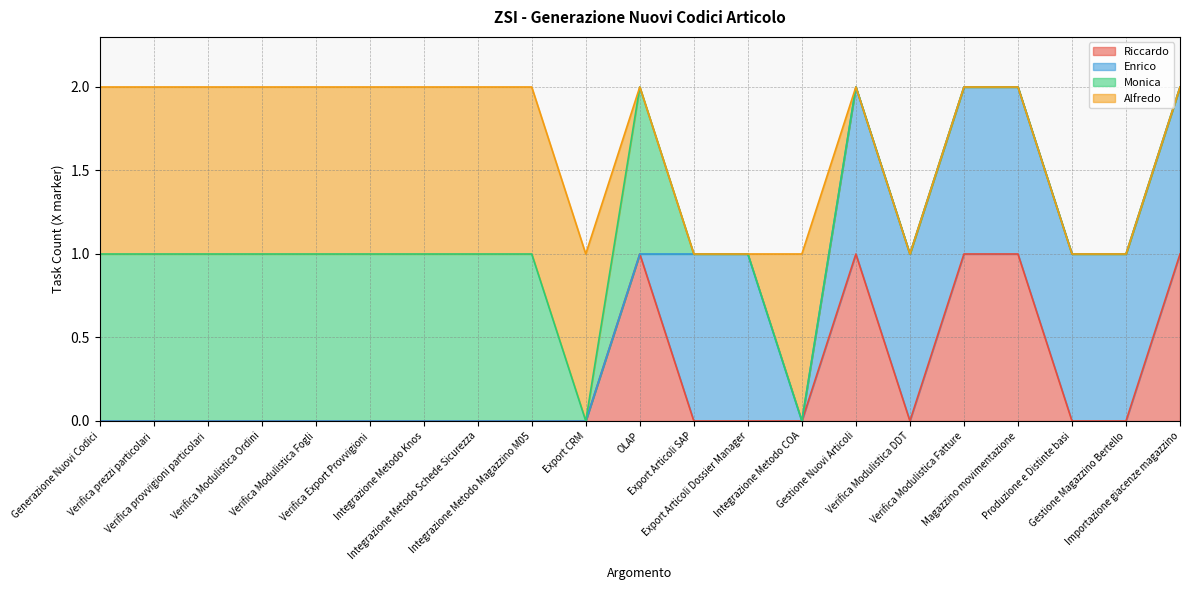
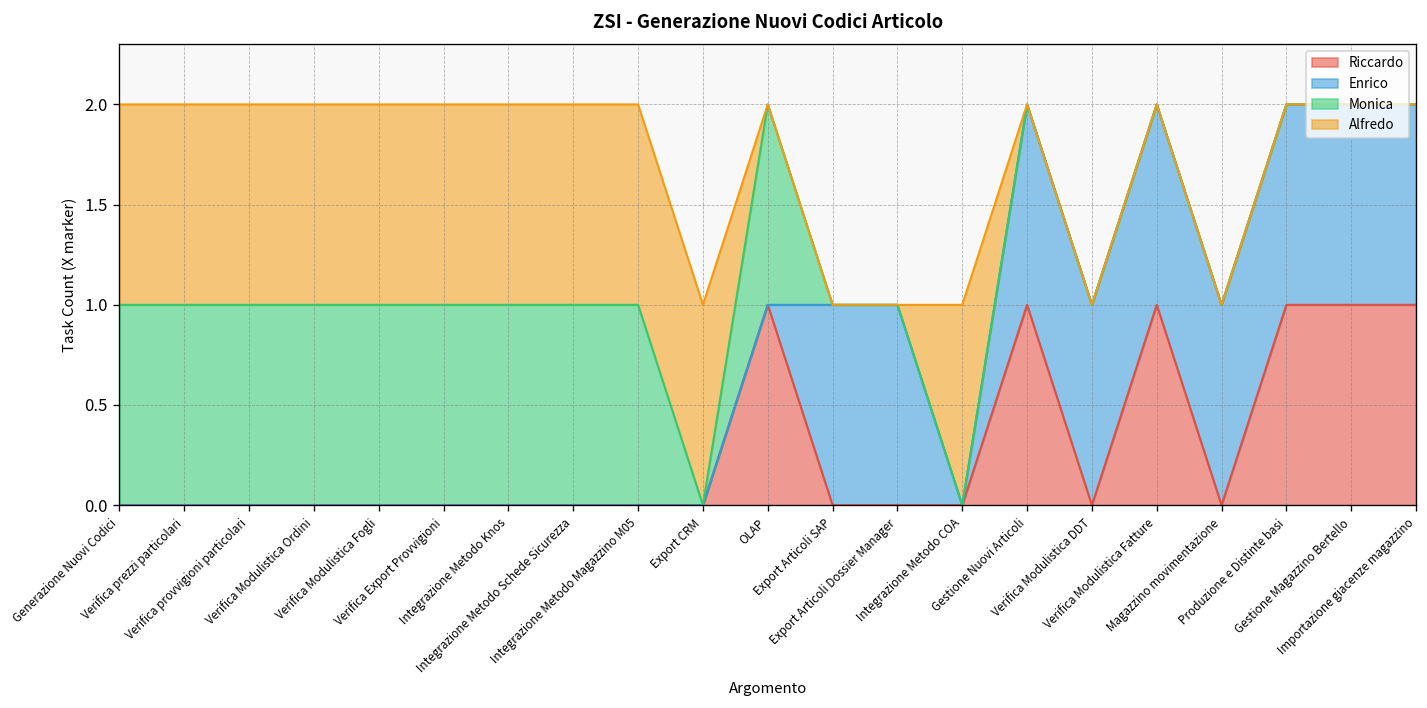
  {
    "Riccardo": {
      "Export Articoli SAP": 0,
      "Export Articoli Dossier Manager": 0,
      "Gestione Nuovi Articoli": 1,
      "Verifica Modulistica DDT": 0,
      "Verifica Modulistica Fatture": 1,
-     "Magazzino movimentazione": 1,
-     "Produzione e Distinte basi": 0,
-     "Gestione Magazzino Bertello": 0,
+     "Magazzino movimentazione": 0,
+     "Produzione e Distinte basi": 1,
+     "Gestione Magazzino Bertello": 1,
      "Importazione giacenze magazzino": 1
    },
    "Monica": {
      "Generazione Nuovi Codici": 1,
      "Verifica prezzi particolari": 1,
      "Verifica provvigioni particolari": 1,
      "Verifica Modulistica Ordini": 1,
      "Verifica Modulistica Fogli": 1,
      "Verifica Export Provvigioni": 1,
      "Integrazione Metodo Knos": 1,
      "Integrazione Metodo Schede Sicurezza": 1,
      "Integrazione Metodo Magazzino M05": 1
    },
    "Alfredo": {
      "Generazione Nuovi Codici": 1,
      "Verifica prezzi particolari": 1,
      "Verifica provvigioni particolari": 1,
      "Verifica Modulistica Ordini": 1,
      "Verifica Modulistica Fogli": 1,
      "Verifica Export Provvigioni": 1,
      "Integrazione Metodo Knos": 1,
      "Integrazione Metodo Schede Sicurezza": 1,
      "Integrazione Metodo Magazzino M05": 1,
      "Export CRM": 1,
      "Integrazione Metodo COA": 1
    }
  }
